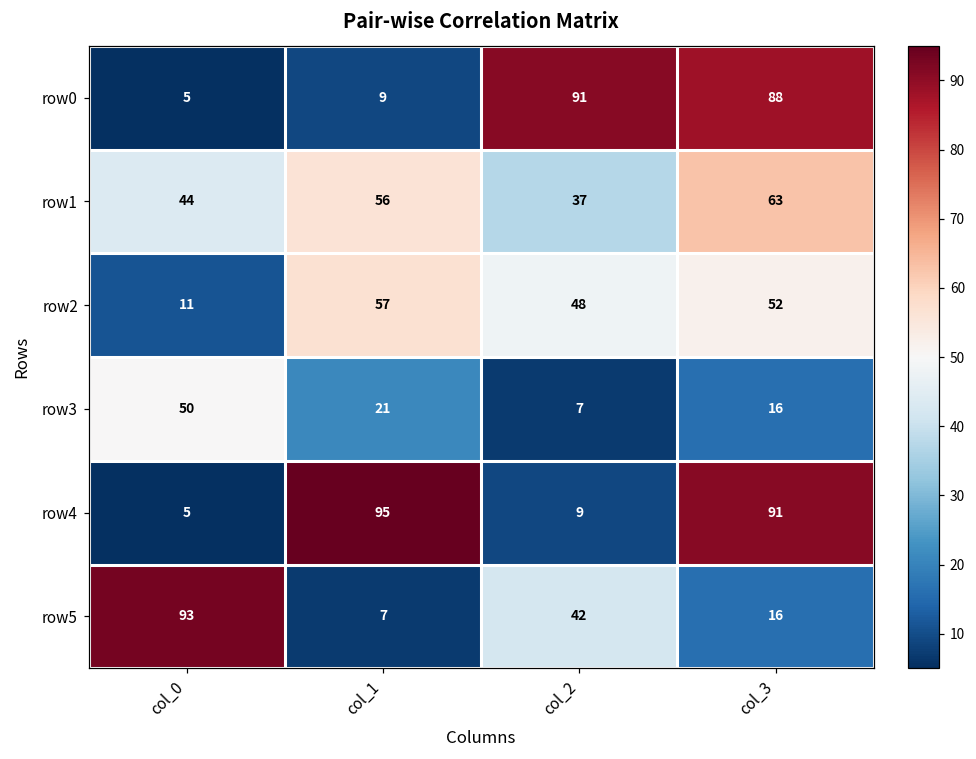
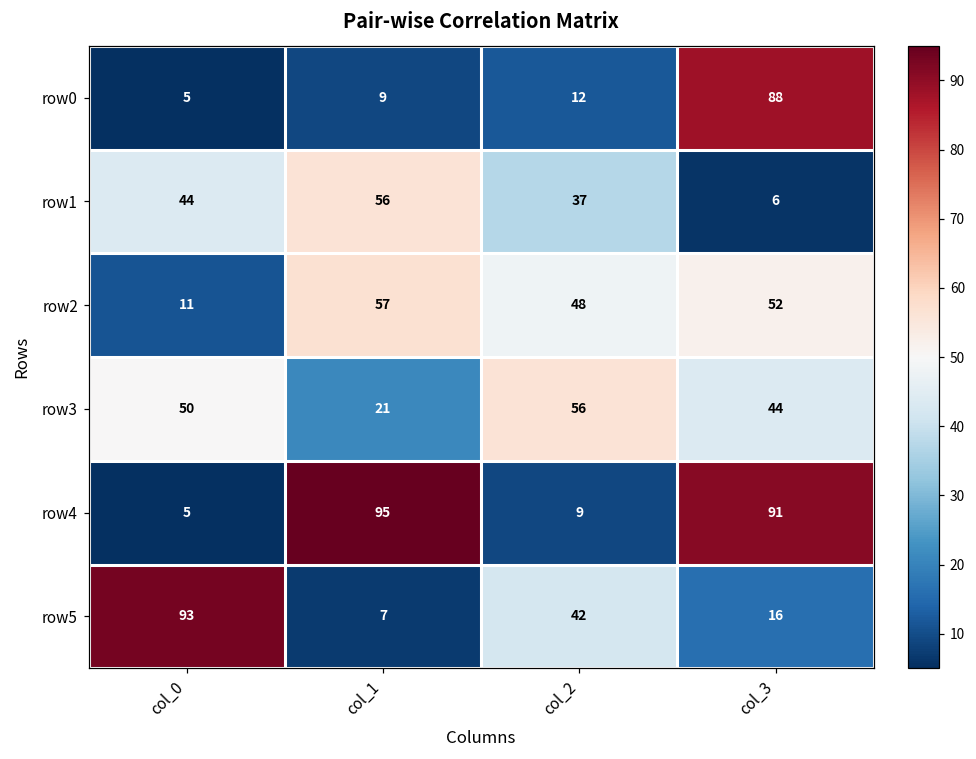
  {
    "row0": {
      "col_0": 5,
      "col_1": 9,
-     "col_2": 91,
+     "col_2": 12,
      "col_3": 88
    },
    "row1": {
      "col_0": 44,
      "col_1": 56,
      "col_2": 37,
-     "col_3": 63
+     "col_3": 6
    },
    "row2": {
      "col_0": 11,
      "col_1": 57,
      "col_2": 48,
      "col_3": 52
    },
    "row3": {
      "col_0": 50,
      "col_1": 21,
-     "col_2": 7,
-     "col_3": 16
+     "col_2": 56,
+     "col_3": 44
    },
    "row4": {
      "col_0": 5,
      "col_1": 95,
      "col_2": 9,
      "col_3": 91
    },
    "row5": {
      "col_0": 93,
      "col_1": 7,
      "col_2": 42,
      "col_3": 16
    }
  }
